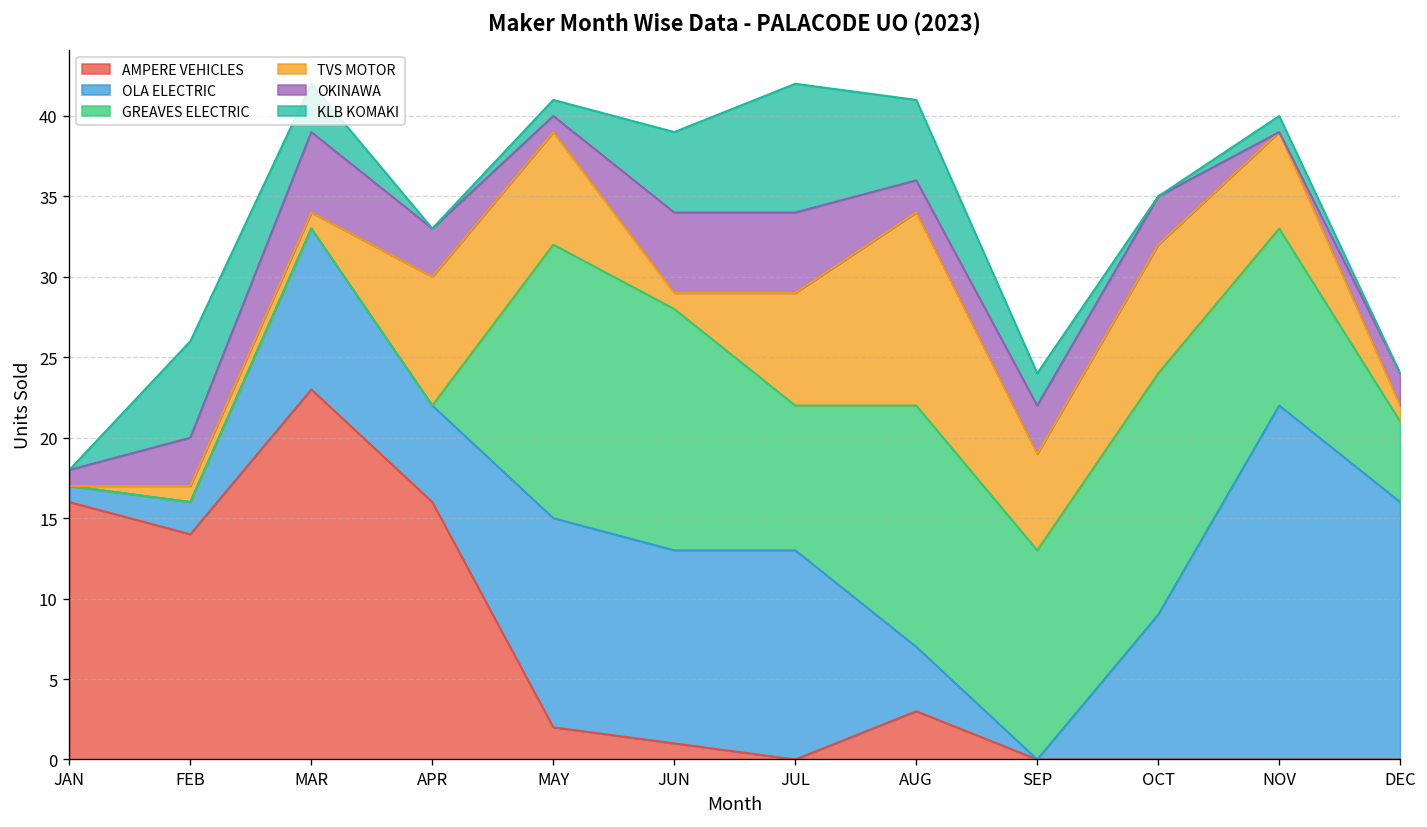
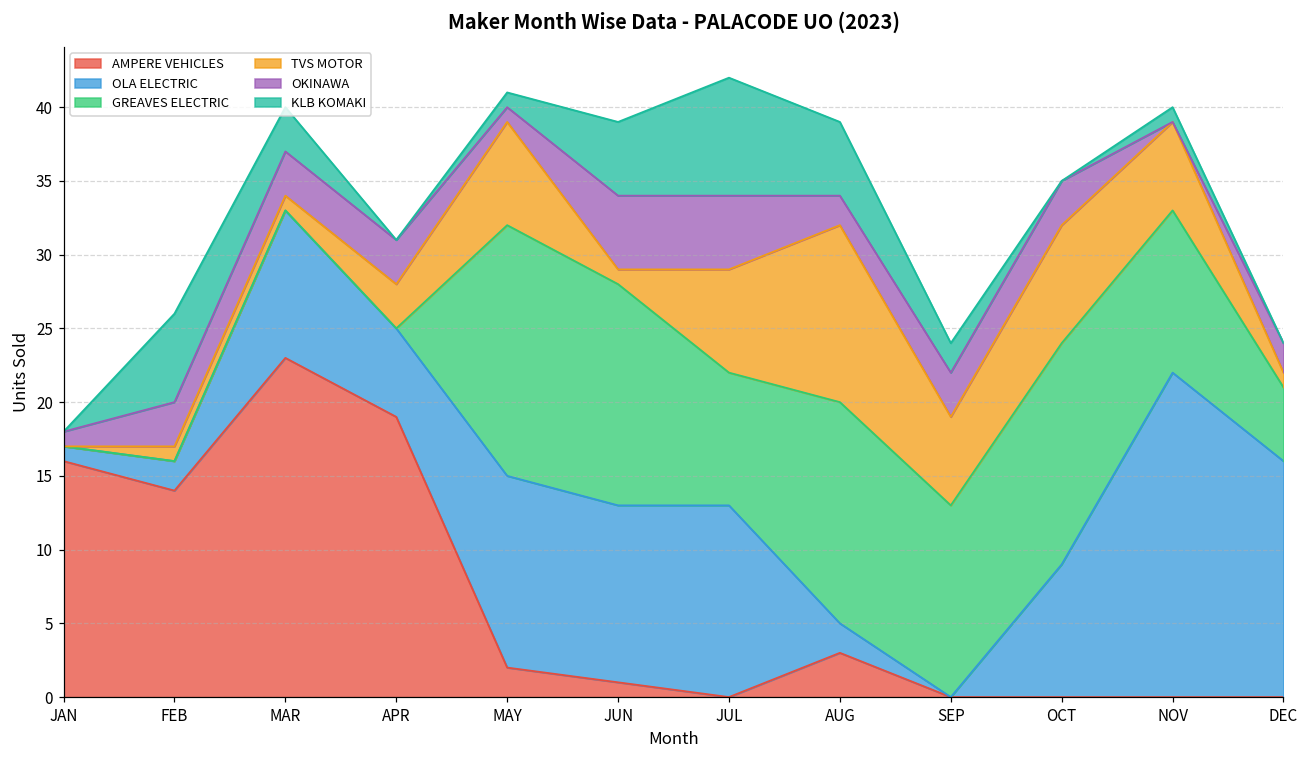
  {
    "AMPERE VEHICLES": {
      "JAN": 16,
      "FEB": 14,
      "MAR": 23,
-     "APR": 16,
+     "APR": 19,
      "MAY": 2,
      "JUN": 1,
      "JUL": 0,
      "AUG": 3,
      "OCT": 0,
      "NOV": 0,
      "DEC": 0
    },
    "OLA ELECTRIC": {
      "MAY": 13,
      "JUN": 12,
      "JUL": 13,
-     "AUG": 4,
+     "AUG": 2,
      "OCT": 9,
      "NOV": 22,
      "DEC": 16
    },
    "TVS MOTOR": {
      "FEB": 1,
      "MAR": 1,
-     "APR": 8,
+     "APR": 3,
      "MAY": 7,
      "JUN": 1,
      "JUL": 7,
      "AUG": 12,
      "SEP": 6,
      "OCT": 8,
      "DEC": 1
    },
    "OKINAWA": {
      "FEB": 3,
-     "MAR": 5,
+     "MAR": 3,
      "MAY": 1,
      "JUN": 5,
      "JUL": 5,
      "AUG": 2,
      "SEP": 3
    }
  }
